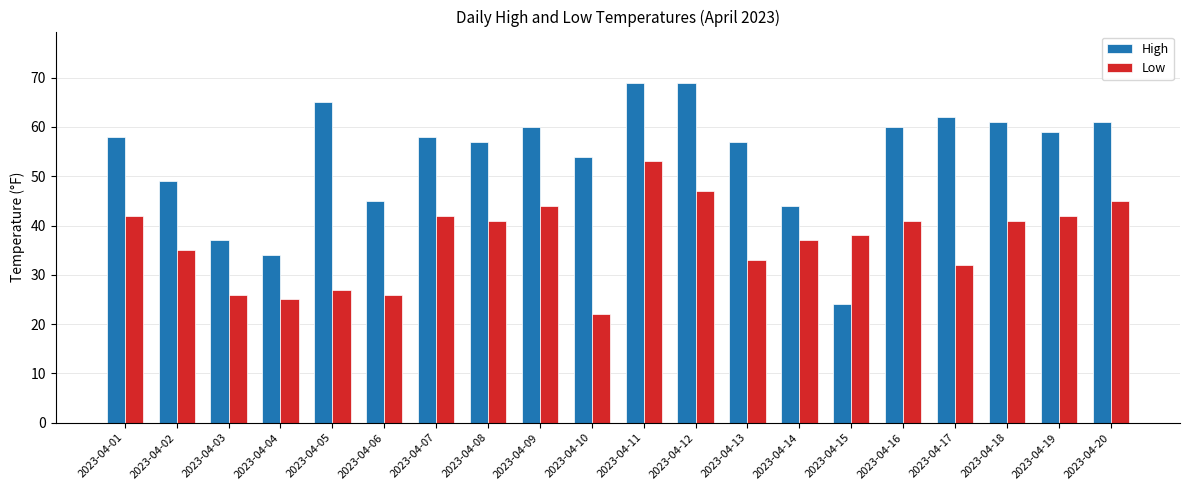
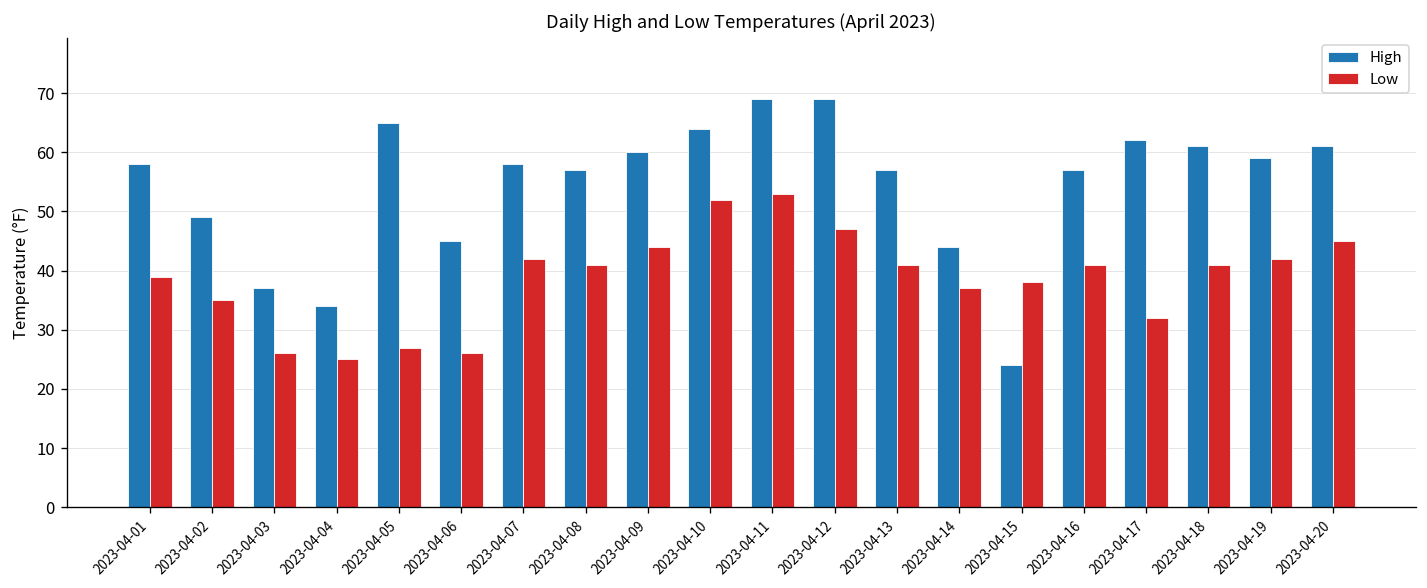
  {
    "High": {
      "2023-04-01": 58,
      "2023-04-02": 49,
      "2023-04-03": 37,
      "2023-04-04": 34,
      "2023-04-05": 65,
      "2023-04-06": 45,
      "2023-04-07": 58,
      "2023-04-08": 57,
      "2023-04-09": 60,
-     "2023-04-10": 54,
+     "2023-04-10": 64,
      "2023-04-11": 69,
      "2023-04-12": 69,
      "2023-04-13": 57,
      "2023-04-14": 44,
      "2023-04-15": 24,
-     "2023-04-16": 60,
+     "2023-04-16": 57,
      "2023-04-17": 62,
      "2023-04-18": 61,
      "2023-04-19": 59,
      "2023-04-20": 61
    },
    "Low": {
-     "2023-04-01": 42,
+     "2023-04-01": 39,
      "2023-04-02": 35,
      "2023-04-03": 26,
      "2023-04-04": 25,
      "2023-04-05": 27,
      "2023-04-06": 26,
      "2023-04-07": 42,
      "2023-04-08": 41,
      "2023-04-09": 44,
-     "2023-04-10": 22,
+     "2023-04-10": 52,
      "2023-04-11": 53,
      "2023-04-12": 47,
-     "2023-04-13": 33,
+     "2023-04-13": 41,
      "2023-04-14": 37,
      "2023-04-15": 38,
      "2023-04-16": 41,
      "2023-04-17": 32,
      "2023-04-18": 41,
      "2023-04-19": 42,
      "2023-04-20": 45
    }
  }
